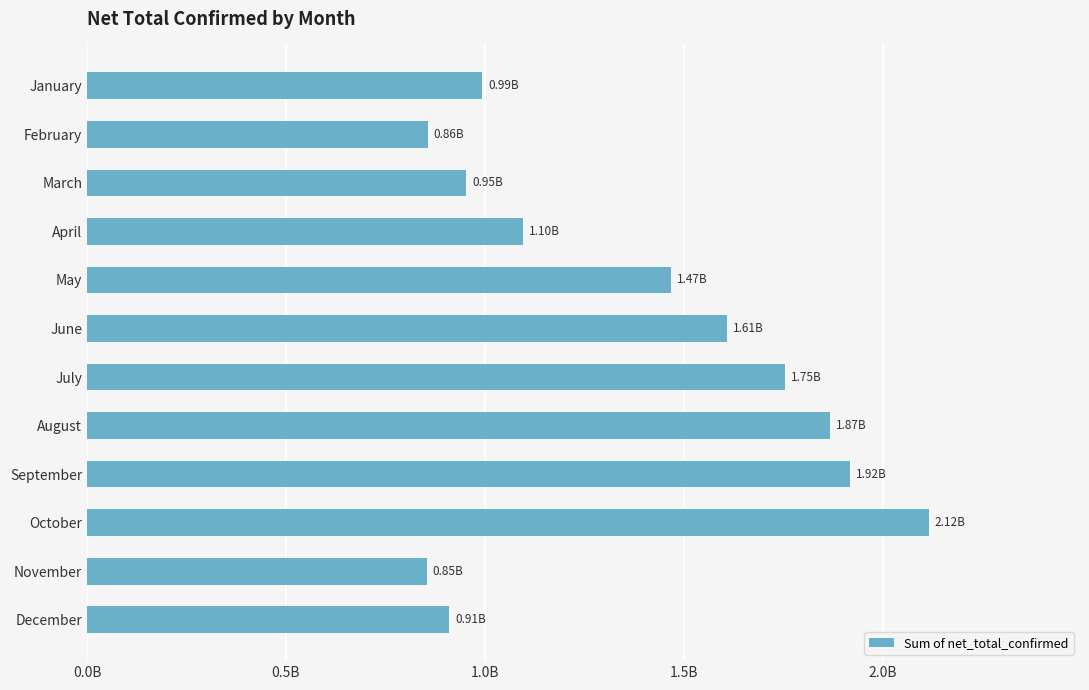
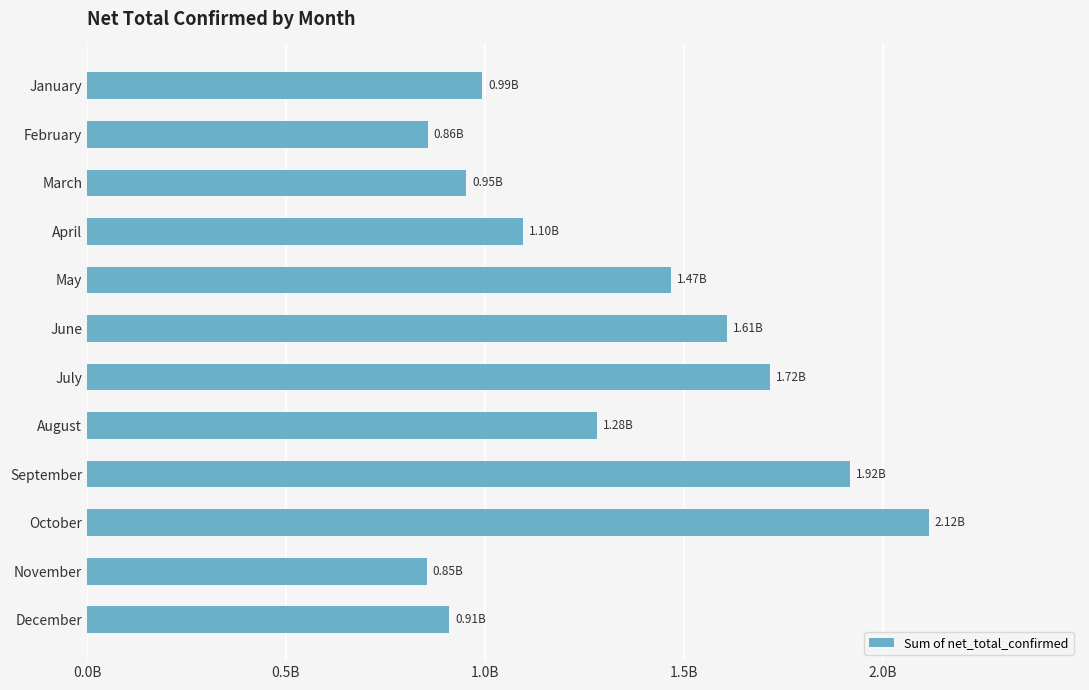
  {
    "January": "0.99B",
    "February": "0.86B",
    "March": "0.95B",
    "April": "1.10B",
    "May": "1.47B",
    "June": "1.61B",
-   "July": "1.75B",
-   "August": "1.87B",
+   "July": "1.72B",
+   "August": "1.28B",
    "September": "1.92B",
    "October": "2.12B",
    "November": "0.85B",
    "December": "0.91B"
  }
